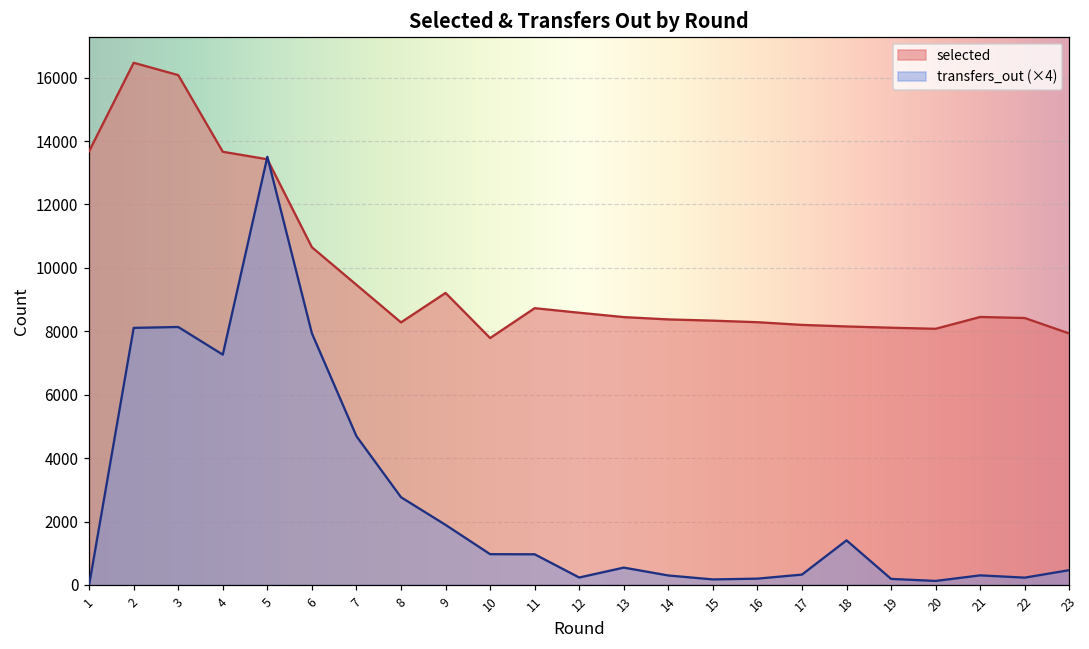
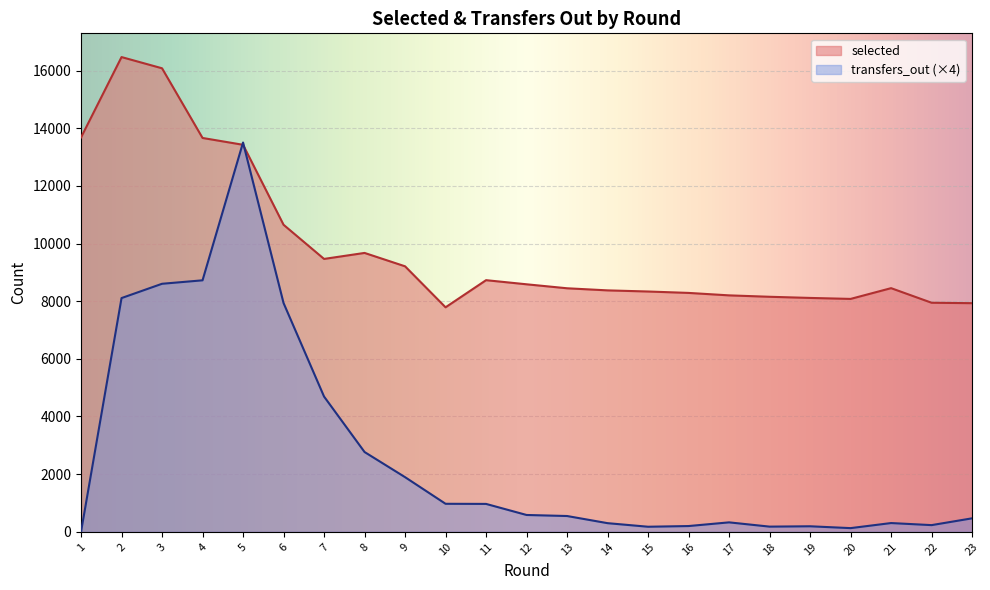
  {
    "selected": {
      "1": 13700,
      "2": 16500,
      "3": 16100,
      "4": 13700,
      "6": 10700,
      "7": 9500,
-     "8": 8300,
+     "8": 9700,
      "9": 9200,
      "10": 7800,
      "11": 8700,
      "12": 8600,
      "13": 8400,
      "14": 8400,
      "15": 8300,
      "16": 8300,
      "17": 8200,
      "18": 8200,
      "19": 8100,
      "20": 8100,
      "21": 8500,
-     "22": 8400,
+     "22": 7900,
      "23": 7900
    },
    "transfers_out (×4)": {
      "1": 0,
      "2": 8100,
-     "3": 8100,
-     "4": 7300,
+     "3": 8600,
+     "4": 8700,
      "6": 7900,
      "7": 4700,
      "8": 2800,
      "9": 1900,
      "10": 1000,
      "11": 1000,
-     "12": 200,
+     "12": 600,
      "13": 500,
      "14": 300,
      "15": 200,
      "16": 200,
      "17": 300,
-     "18": 1400,
+     "18": 200,
      "19": 200,
      "20": 100,
      "21": 300,
      "22": 200,
      "23": 500
    }
  }
